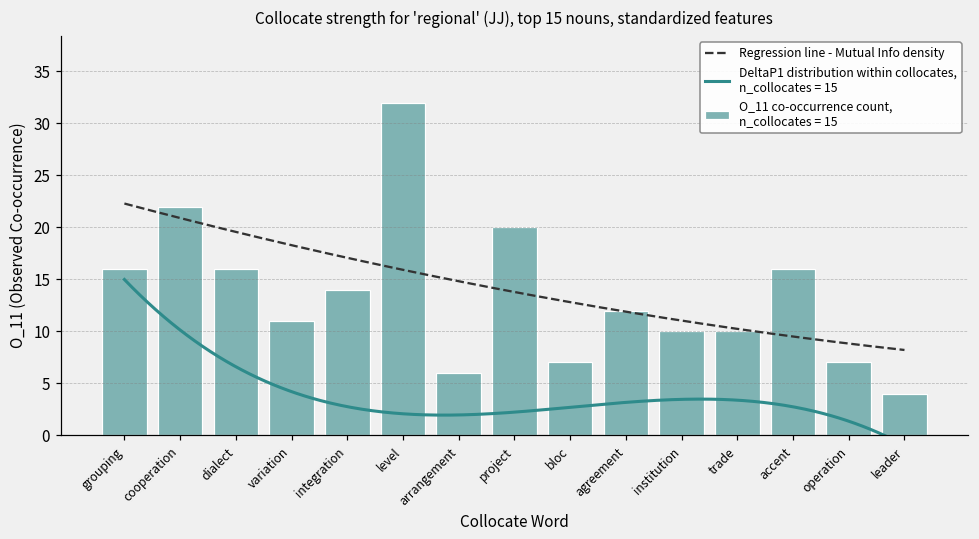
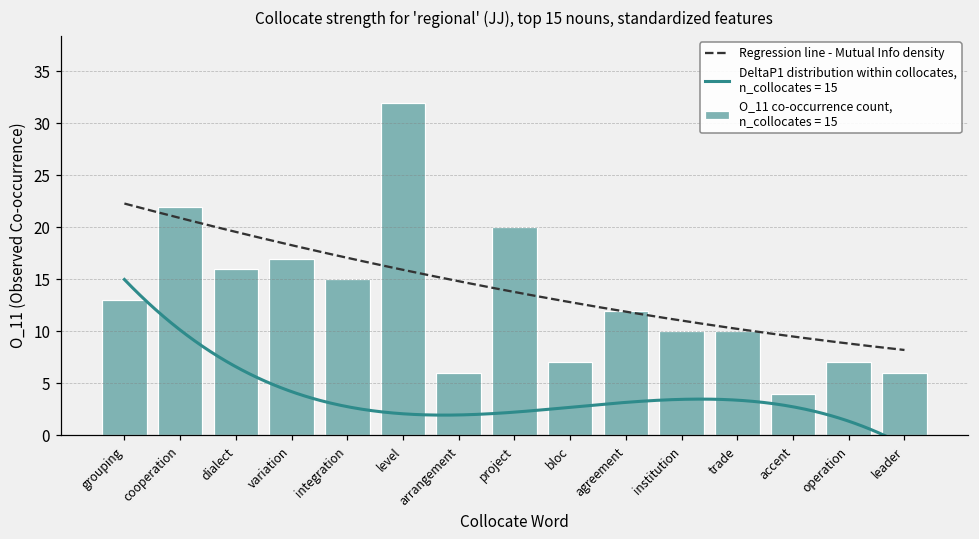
  {
    "O_11 co-occurrence count, n_collocates = 15": {
-     "grouping": 16,
+     "grouping": 13,
      "cooperation": 22,
      "dialect": 16,
-     "variation": 11,
-     "integration": 14,
+     "variation": 17,
+     "integration": 15,
      "level": 32,
      "arrangement": 6,
      "project": 20,
      "bloc": 7,
      "agreement": 12,
      "institution": 10,
      "trade": 10,
-     "accent": 16,
+     "accent": 4,
      "operation": 7,
-     "leader": 4
+     "leader": 6
    },
    "Regression line - Mutual Info density": {
      "grouping": 22,
      "leader": 8
    },
    "DeltaP1 distribution within collocates, n_collocates = 15": {
      "grouping": 15
    }
  }
